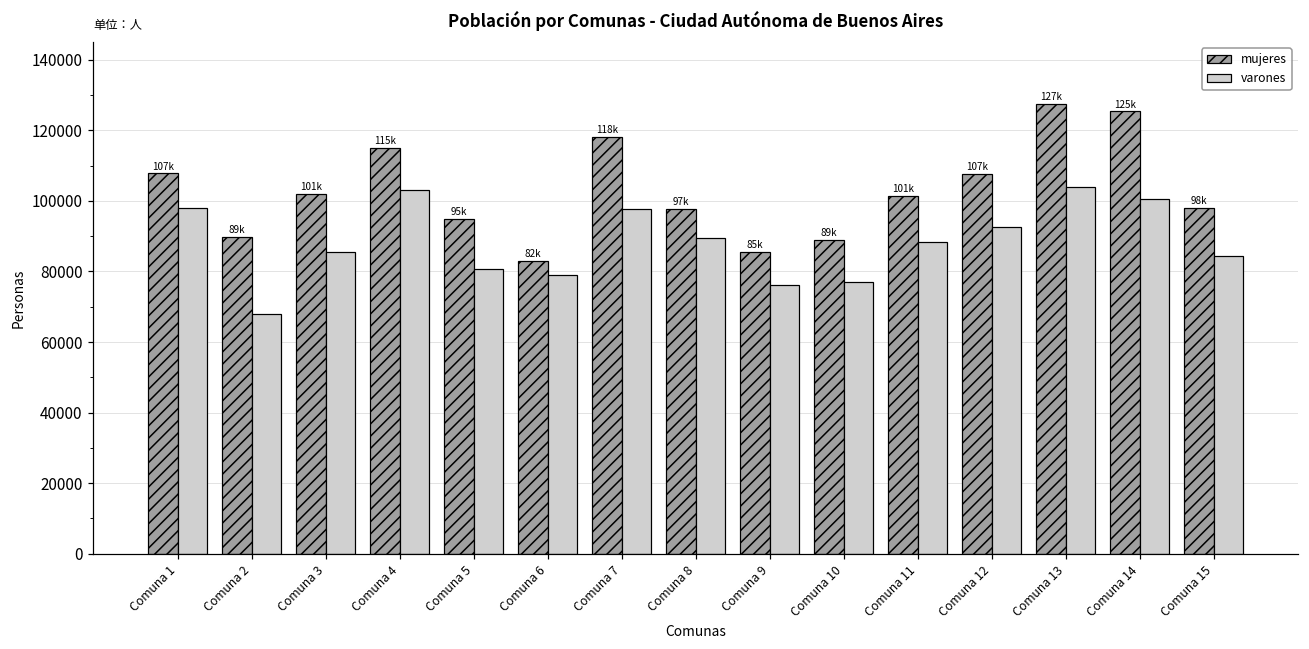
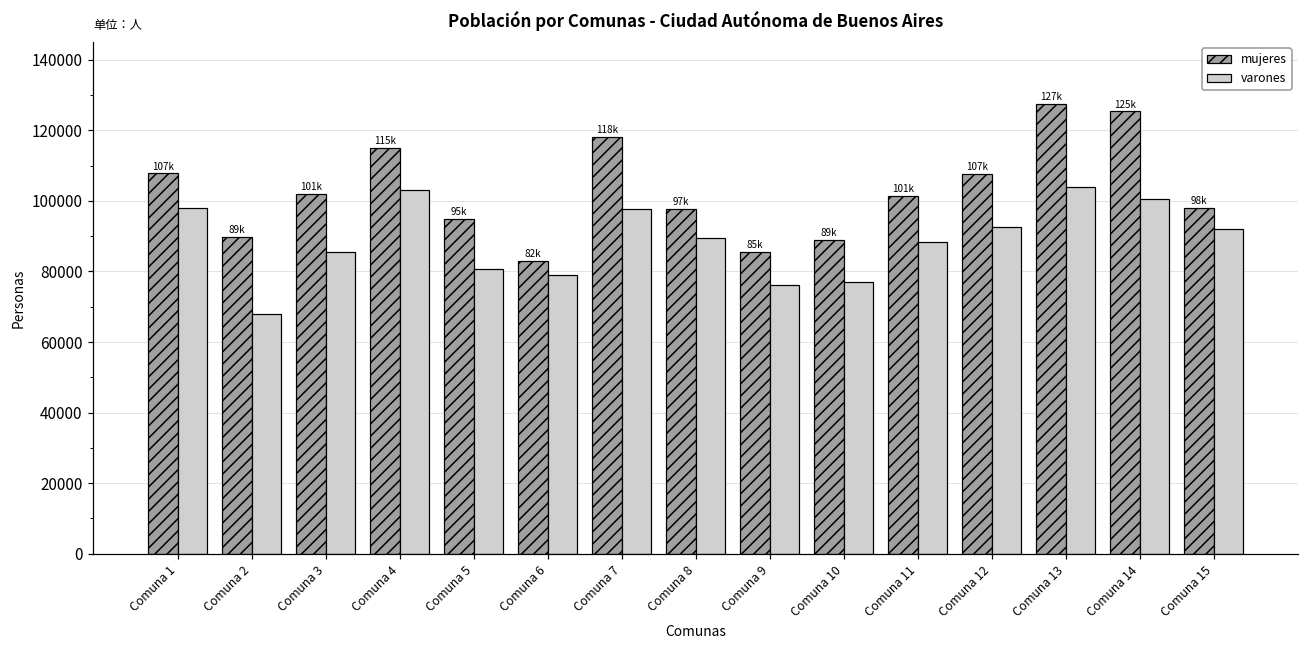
  {
    "mujeres": {
      "Comuna 4": "115k",
      "Comuna 5": "95k",
      "Comuna 7": "118k",
      "Comuna 10": "89k",
      "Comuna 11": "101k",
      "Comuna 13": "127k",
      "Comuna 14": "125k",
      "Comuna 15": "98k"
    },
    "varones": {
      "Comuna 1": "98000",
      "Comuna 2": "68000",
      "Comuna 3": "86000",
      "Comuna 4": "103000",
      "Comuna 5": "81000",
      "Comuna 6": "79000",
      "Comuna 7": "98000",
      "Comuna 8": "90000",
      "Comuna 9": "76000",
      "Comuna 10": "77000",
      "Comuna 11": "88000",
      "Comuna 12": "93000",
      "Comuna 13": "104000",
      "Comuna 14": "101000",
-     "Comuna 15": "84000"
+     "Comuna 15": "92000"
    }
  }
